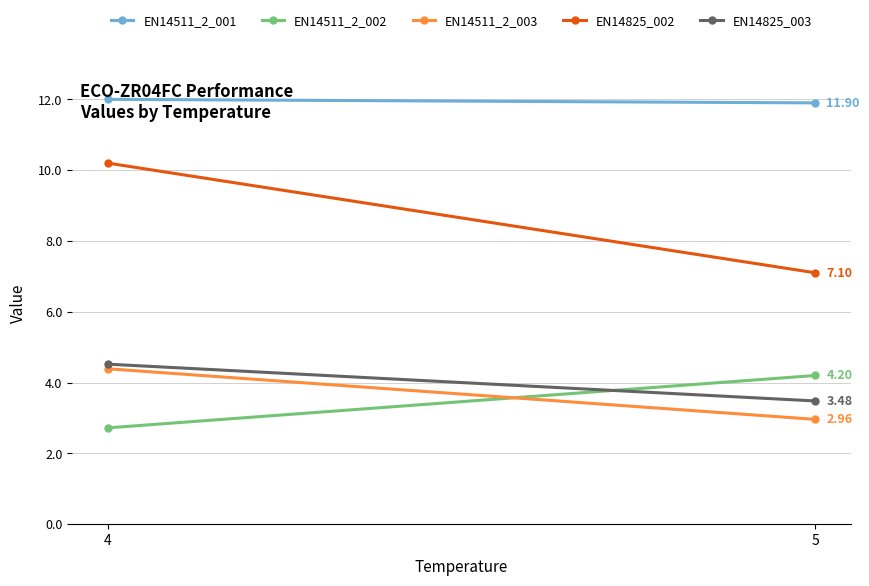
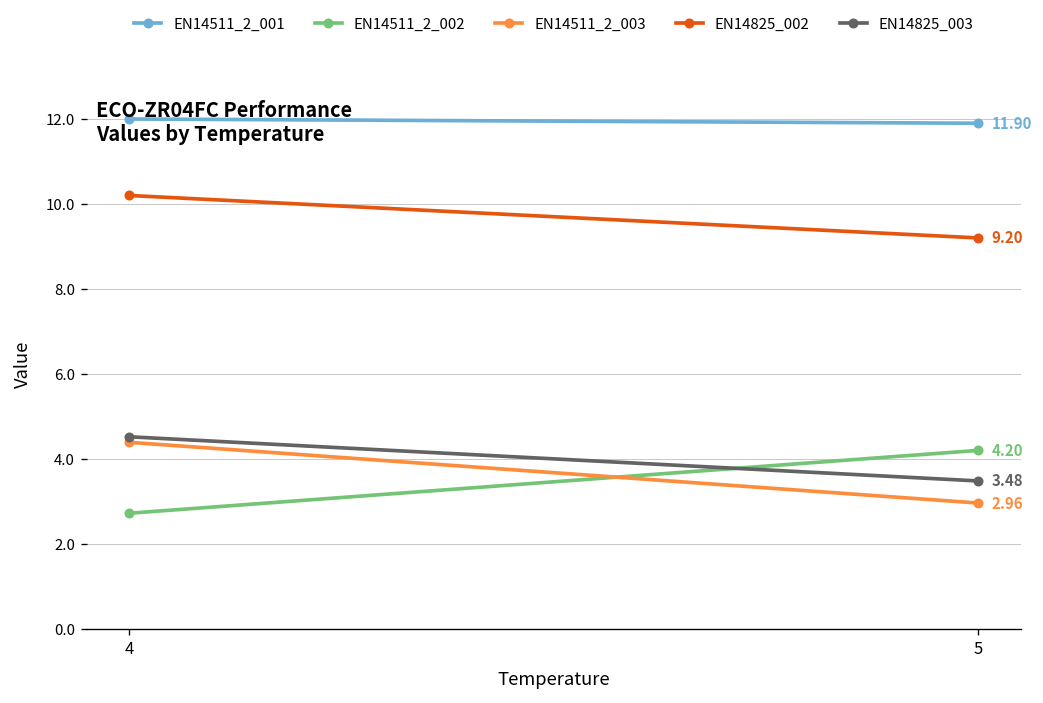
  {
    "EN14511_2_001": {
      "5": 11.90
    },
    "EN14511_2_002": {
      "5": 4.20
    },
    "EN14511_2_003": {
      "5": 2.96
    },
    "EN14825_002": {
-     "5": 7.10
+     "5": 9.20
    },
    "EN14825_003": {
      "5": 3.48
    }
  }
